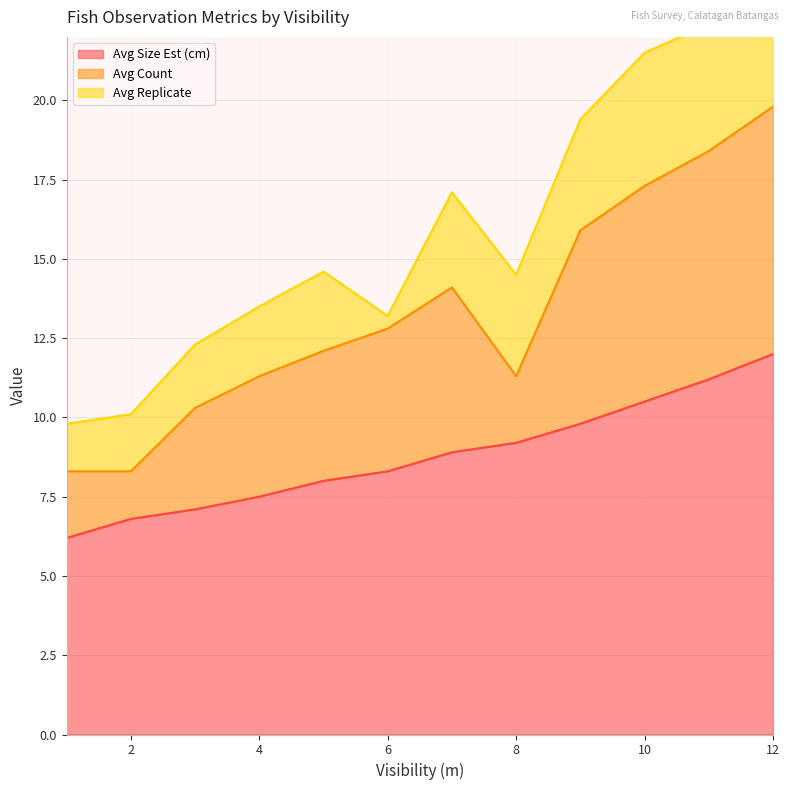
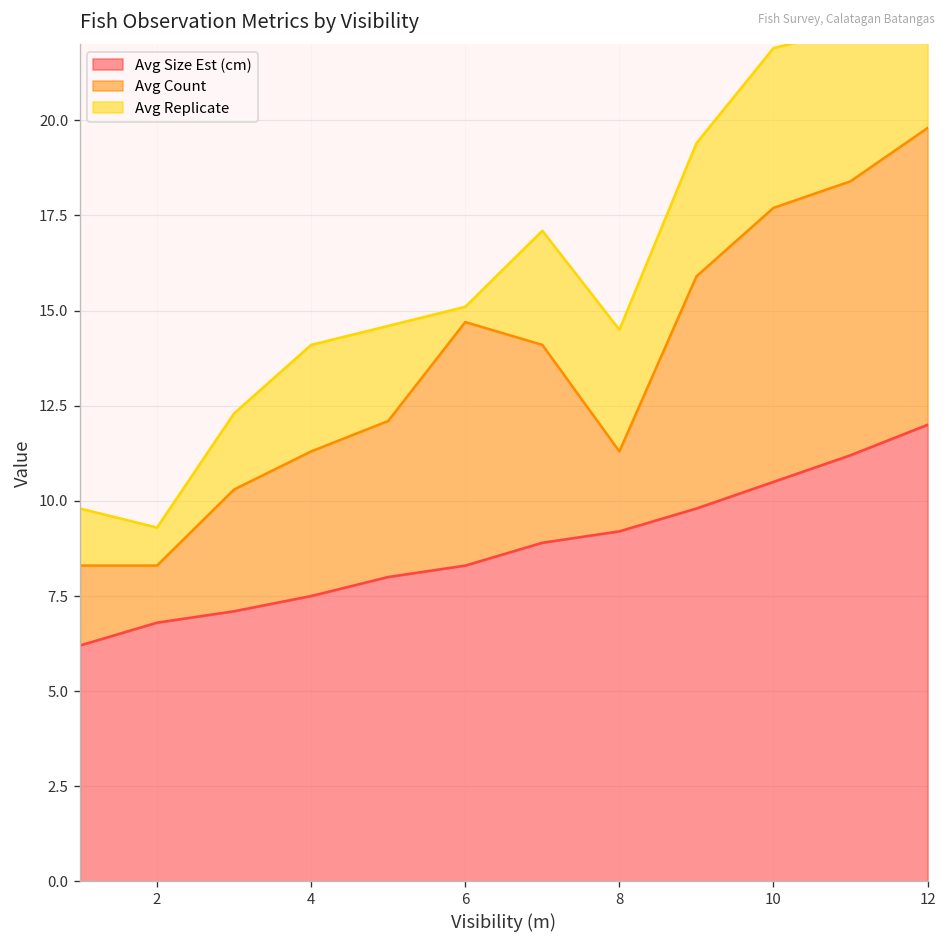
  {
    "Avg Size Est (cm)": {
      "2": 6.8,
      "4": 7.5,
      "6": 8.3,
      "8": 9.2,
      "10": 10.5,
      "12": 12.0
    },
    "Avg Count": {
      "2": 1.5,
      "4": 3.8,
-     "6": 4.5,
+     "6": 6.4,
      "8": 2.1,
-     "10": 6.8,
+     "10": 7.2,
      "12": 7.8
    },
    "Avg Replicate": {
-     "2": 1.8,
-     "4": 2.2,
+     "2": 1.0,
+     "4": 2.8,
      "6": 0.4,
      "8": 3.2,
      "10": 4.2
    }
  }
